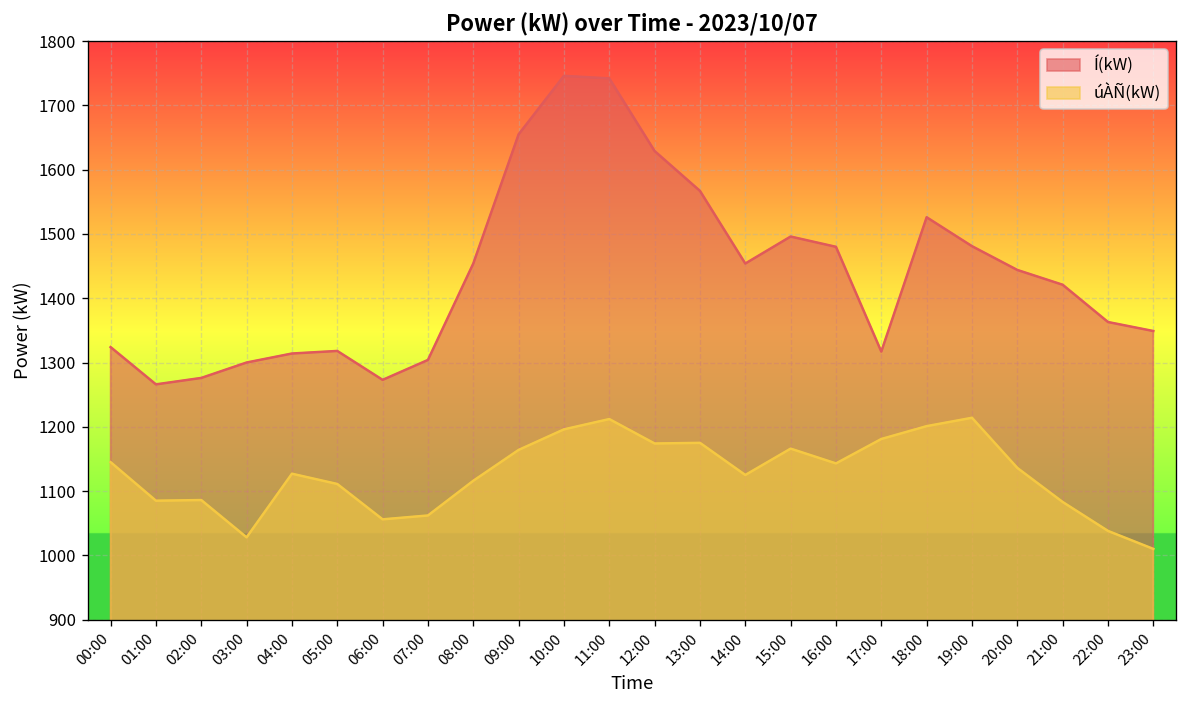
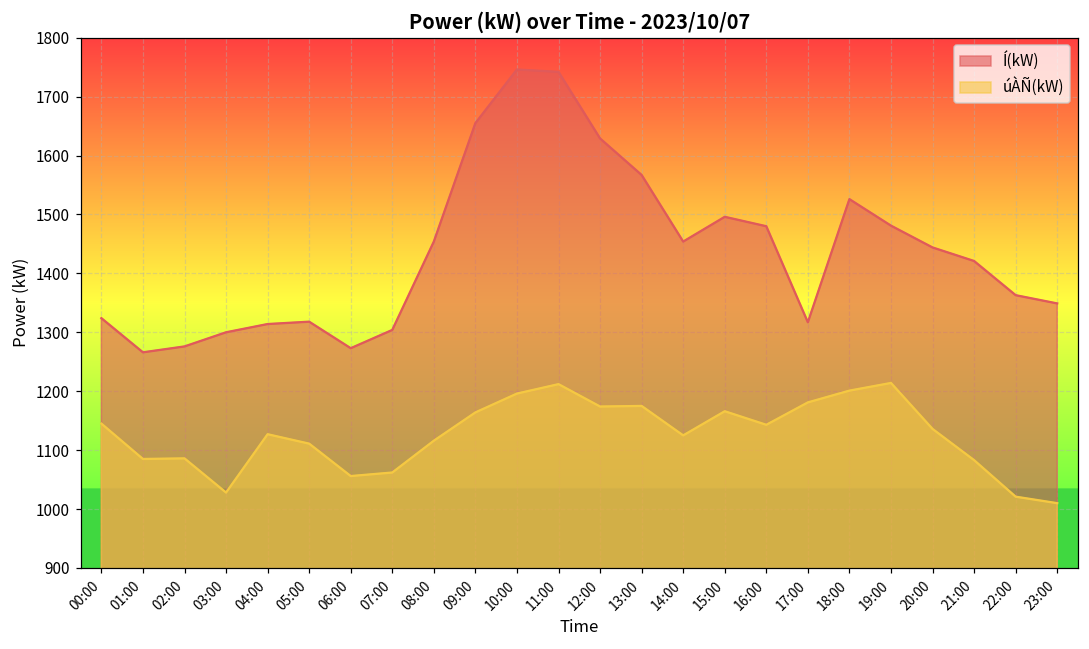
  {
    "Í(kW)": {
      "00:00": 1320,
      "01:00": 1270,
      "02:00": 1280,
      "03:00": 1300,
      "04:00": 1310,
      "05:00": 1320,
      "06:00": 1270,
      "07:00": 1300,
      "08:00": 1450,
      "09:00": 1660,
      "10:00": 1750,
      "11:00": 1740,
      "12:00": 1630,
      "13:00": 1570,
      "14:00": 1450,
      "15:00": 1500,
      "16:00": 1480,
      "17:00": 1320,
      "18:00": 1530,
      "19:00": 1480,
      "20:00": 1440,
      "21:00": 1420,
      "22:00": 1360,
      "23:00": 1350
    },
    "úÀÑ(kW)": {
      "00:00": 1150,
      "01:00": 1090,
      "02:00": 1090,
      "03:00": 1030,
      "04:00": 1130,
      "05:00": 1110,
      "06:00": 1060,
      "07:00": 1060,
      "08:00": 1120,
      "09:00": 1160,
      "10:00": 1200,
      "11:00": 1210,
      "12:00": 1170,
      "13:00": 1180,
      "14:00": 1130,
      "15:00": 1170,
      "16:00": 1140,
      "17:00": 1180,
      "18:00": 1200,
      "19:00": 1210,
      "20:00": 1140,
      "21:00": 1080,
-     "22:00": 1040,
+     "22:00": 1020,
      "23:00": 1010
    }
  }
